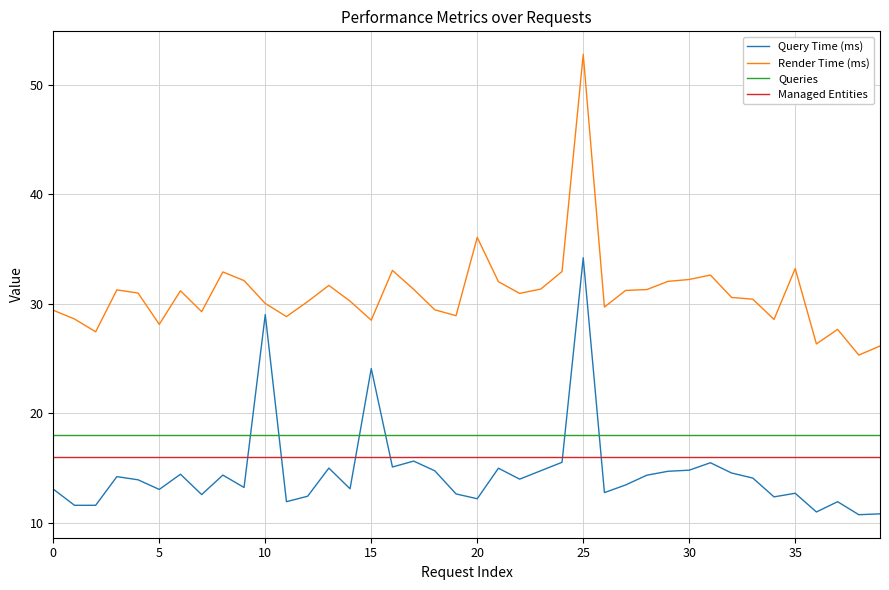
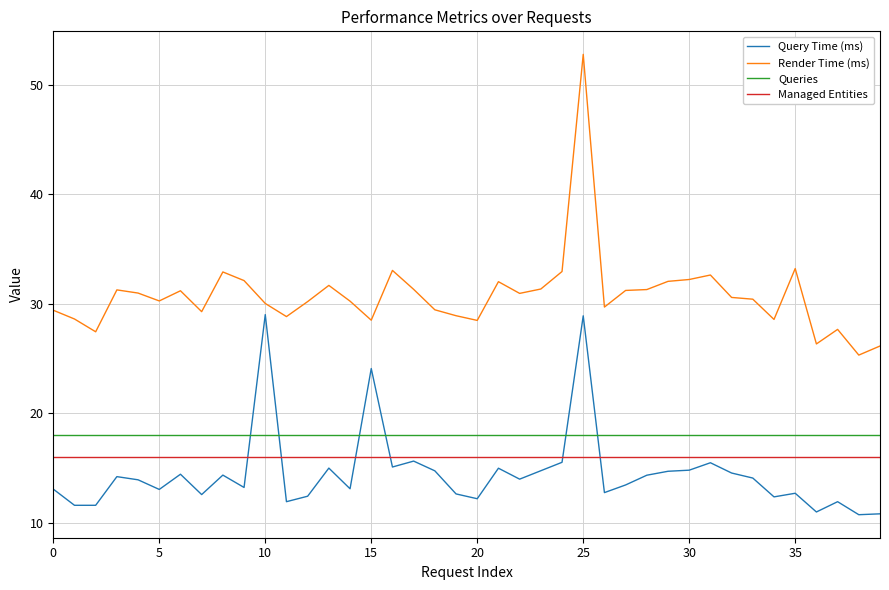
  {
    "Query Time (ms)": {
      "0": 13.1,
      "5": 13.0,
      "10": 29.0,
      "15": 24.1,
      "20": 12.2,
-     "25": 34.2,
+     "25": 28.9,
      "30": 14.8,
      "35": 12.7
    },
    "Render Time (ms)": {
      "0": 29.4,
-     "5": 28.1,
+     "5": 30.3,
      "10": 30.0,
      "15": 28.5,
-     "20": 36.1,
+     "20": 28.5,
      "25": 52.8,
      "30": 32.2,
      "35": 33.2
    },
    "Queries": {
      "0": 18.0,
      "5": 18.0,
      "10": 18.0,
      "15": 18.0,
      "20": 18.0,
      "25": 18.0,
      "30": 18.0,
      "35": 18.0
    },
    "Managed Entities": {
      "0": 16.0,
      "5": 16.0,
      "10": 16.0,
      "15": 16.0,
      "20": 16.0,
      "25": 16.0,
      "30": 16.0,
      "35": 16.0
    }
  }
